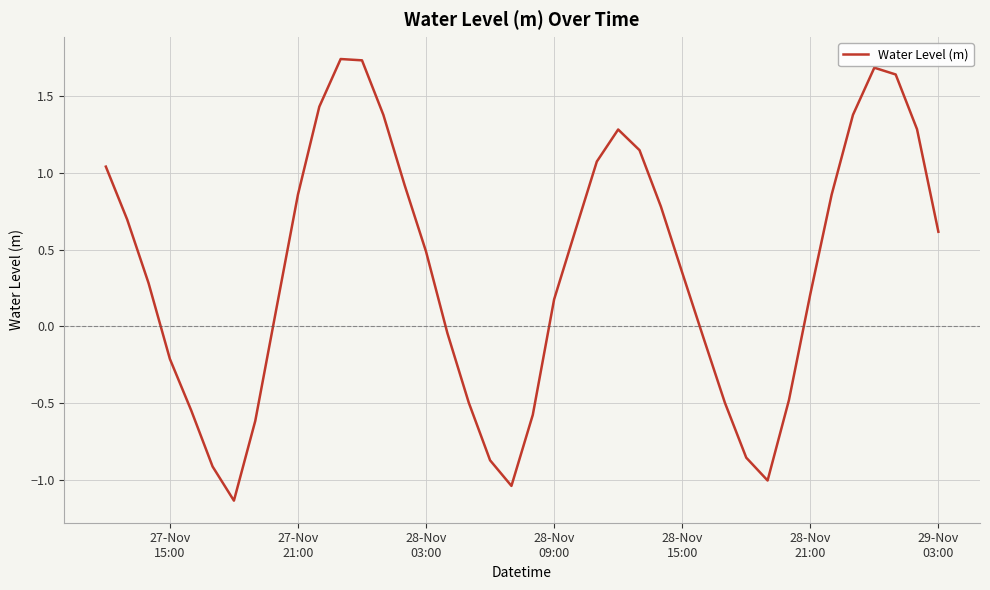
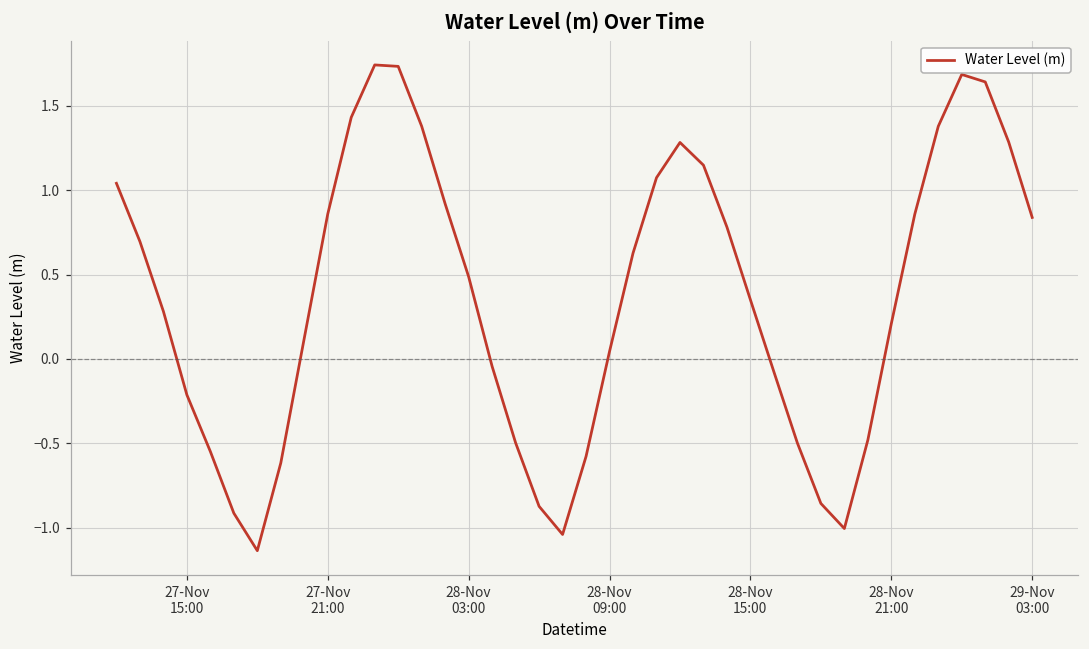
  {
    "27-Nov 15:00": -0.21,
    "27-Nov 21:00": 0.86,
    "28-Nov 03:00": 0.49,
-   "28-Nov 09:00": 0.18,
+   "28-Nov 09:00": 0.04,
    "28-Nov 15:00": 0.35,
    "28-Nov 21:00": 0.21,
-   "29-Nov 03:00": 0.62
+   "29-Nov 03:00": 0.84
  }
